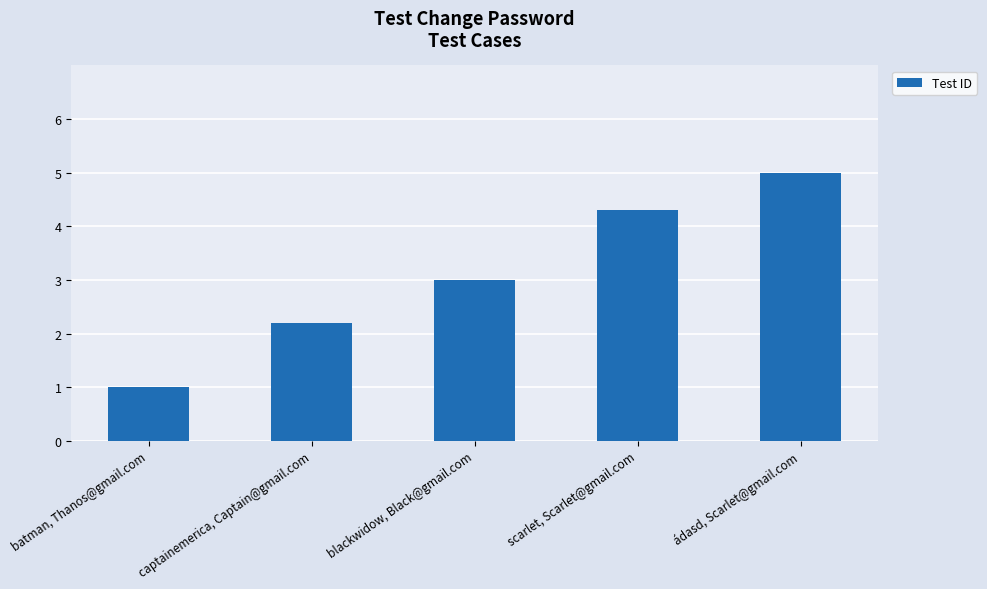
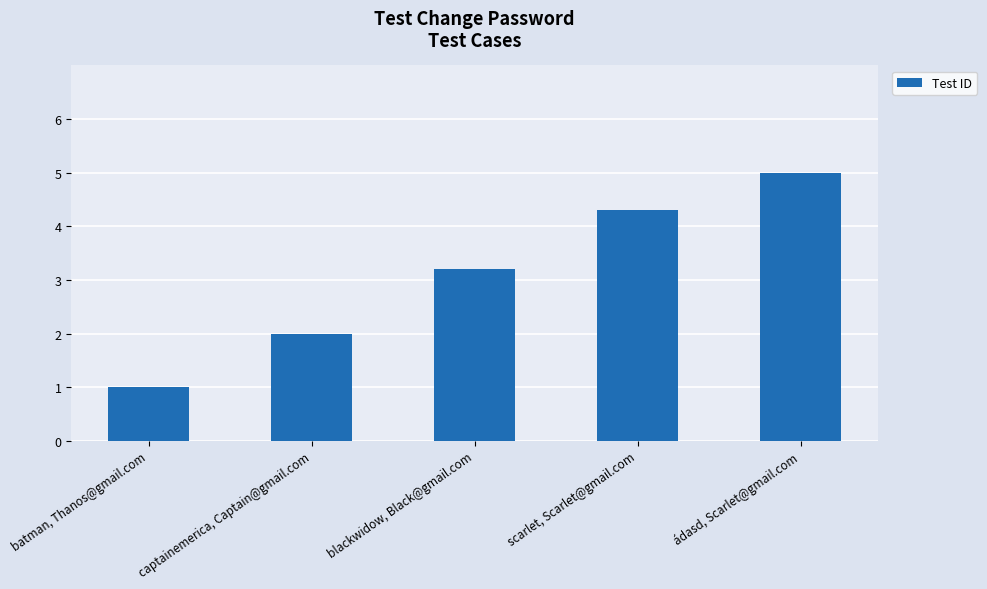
  {
    "batman, Thanos@gmail.com": 1.0,
-   "captainemerica, Captain@gmail.com": 2.2,
-   "blackwidow, Black@gmail.com": 3.0,
+   "captainemerica, Captain@gmail.com": 2.0,
+   "blackwidow, Black@gmail.com": 3.2,
    "scarlet, Scarlet@gmail.com": 4.3,
    "ádasd, Scarlet@gmail.com": 5.0
  }
